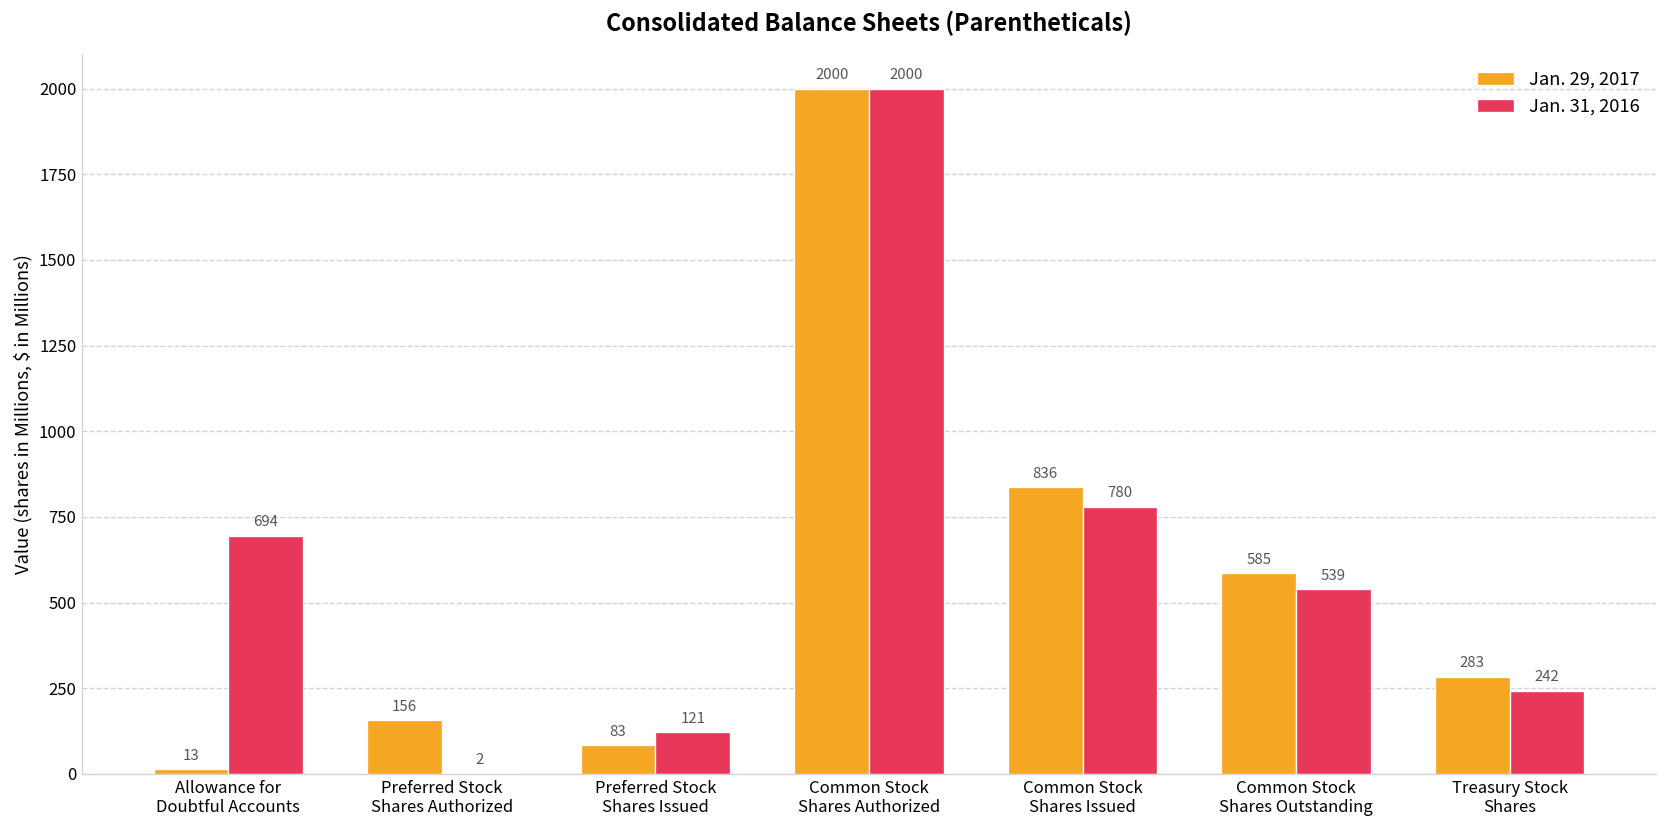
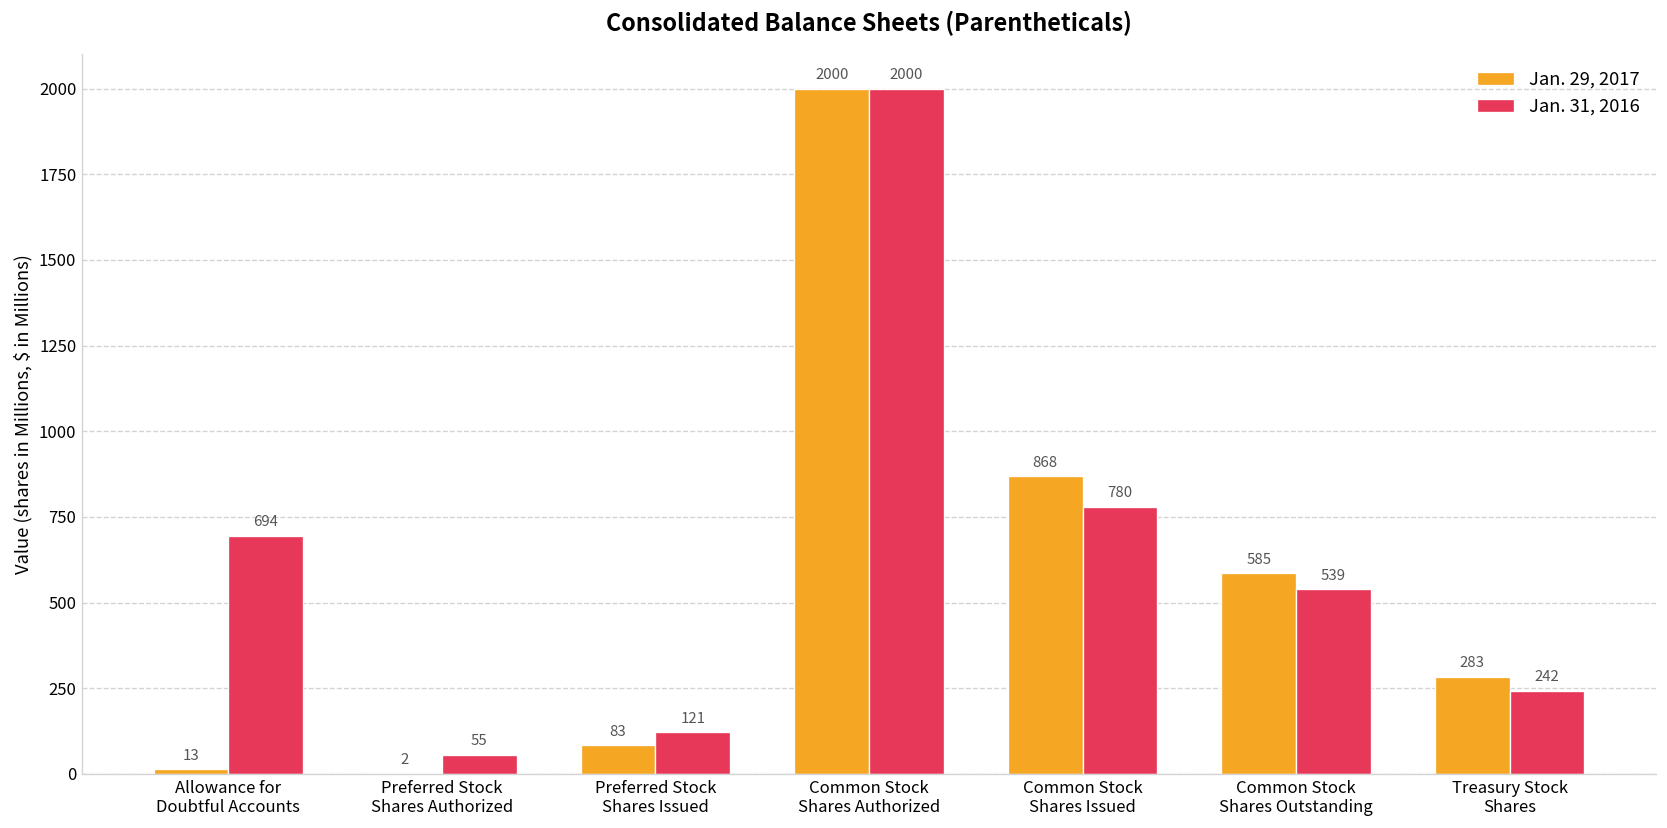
  {
    "Jan. 29, 2017": {
      "Allowance for Doubtful Accounts": 13,
-     "Preferred Stock Shares Authorized": 156,
+     "Preferred Stock Shares Authorized": 2,
      "Preferred Stock Shares Issued": 83,
      "Common Stock Shares Authorized": 2000,
-     "Common Stock Shares Issued": 836,
+     "Common Stock Shares Issued": 868,
      "Common Stock Shares Outstanding": 585,
      "Treasury Stock Shares": 283
    },
    "Jan. 31, 2016": {
      "Allowance for Doubtful Accounts": 694,
-     "Preferred Stock Shares Authorized": 2,
+     "Preferred Stock Shares Authorized": 55,
      "Preferred Stock Shares Issued": 121,
      "Common Stock Shares Authorized": 2000,
      "Common Stock Shares Issued": 780,
      "Common Stock Shares Outstanding": 539,
      "Treasury Stock Shares": 242
    }
  }
